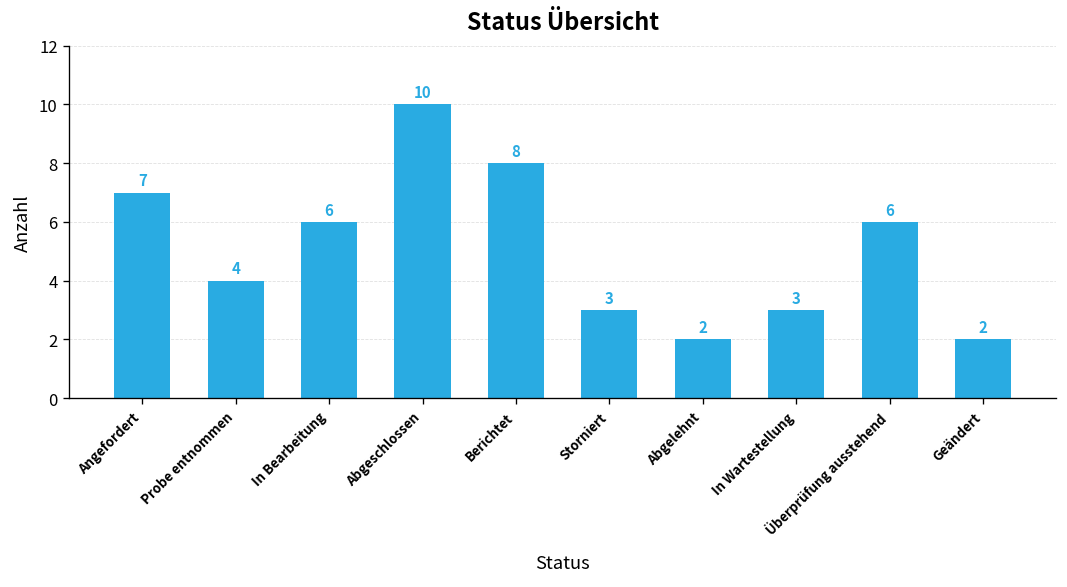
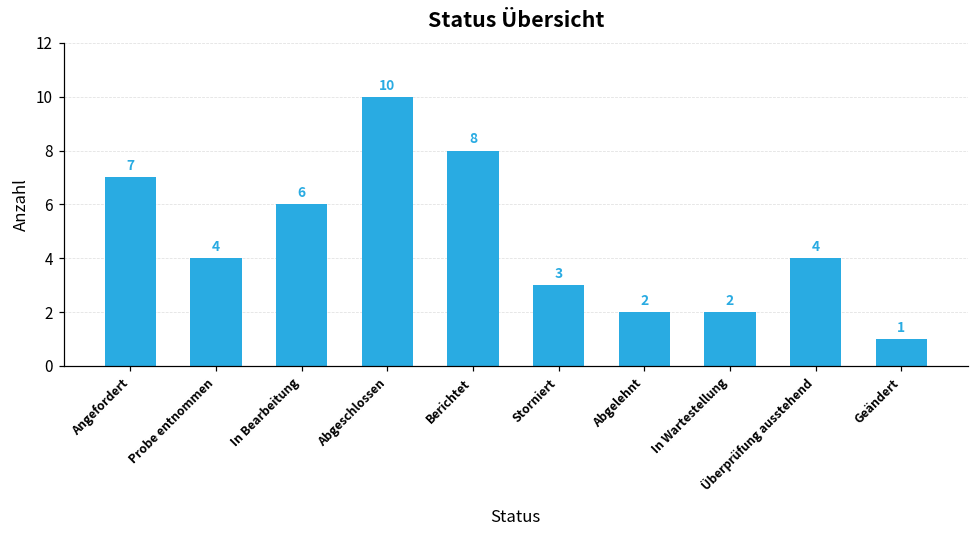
  {
    "Angefordert": 7,
    "Probe entnommen": 4,
    "In Bearbeitung": 6,
    "Abgeschlossen": 10,
    "Berichtet": 8,
    "Storniert": 3,
    "Abgelehnt": 2,
-   "In Wartestellung": 3,
-   "Überprüfung ausstehend": 6,
-   "Geändert": 2
+   "In Wartestellung": 2,
+   "Überprüfung ausstehend": 4,
+   "Geändert": 1
  }
